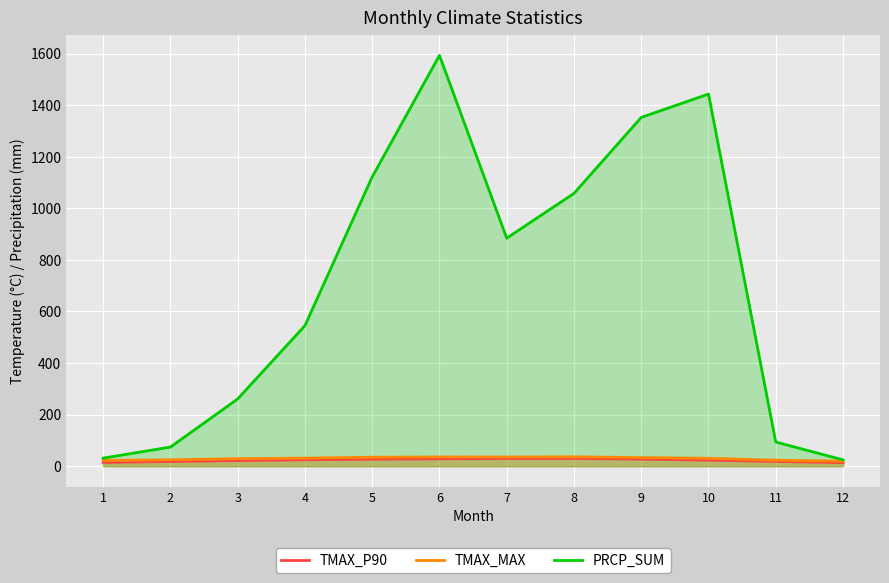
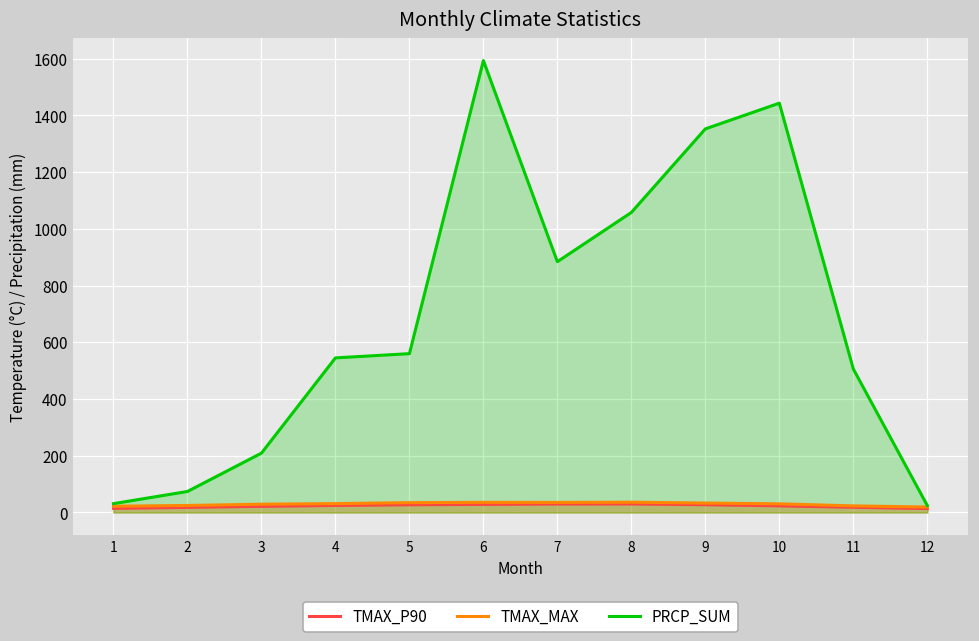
  {
    "PRCP_SUM": {
      "2": 70,
-     "3": 260,
+     "3": 210,
      "4": 550,
-     "5": 1120,
+     "5": 560,
      "6": 1590,
      "7": 880,
      "8": 1060,
      "9": 1350,
      "10": 1440,
-     "11": 90
+     "11": 510
    }
  }
